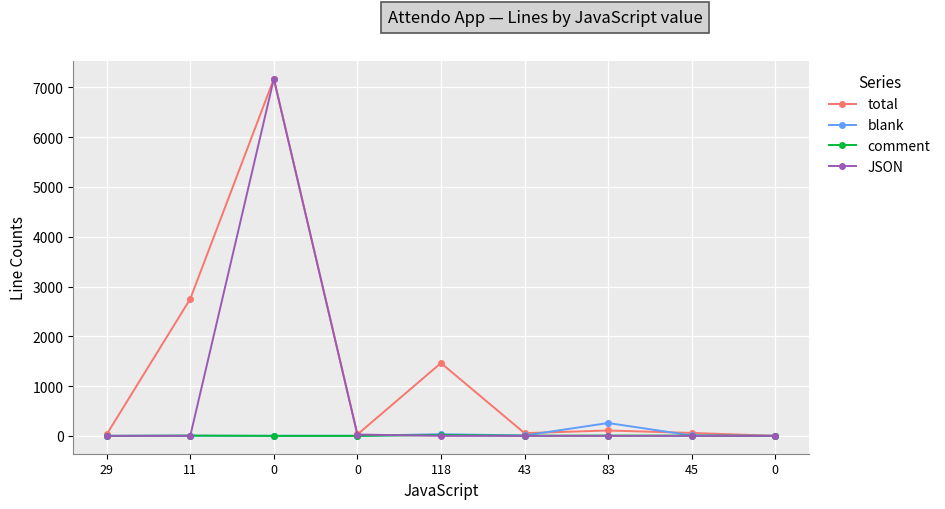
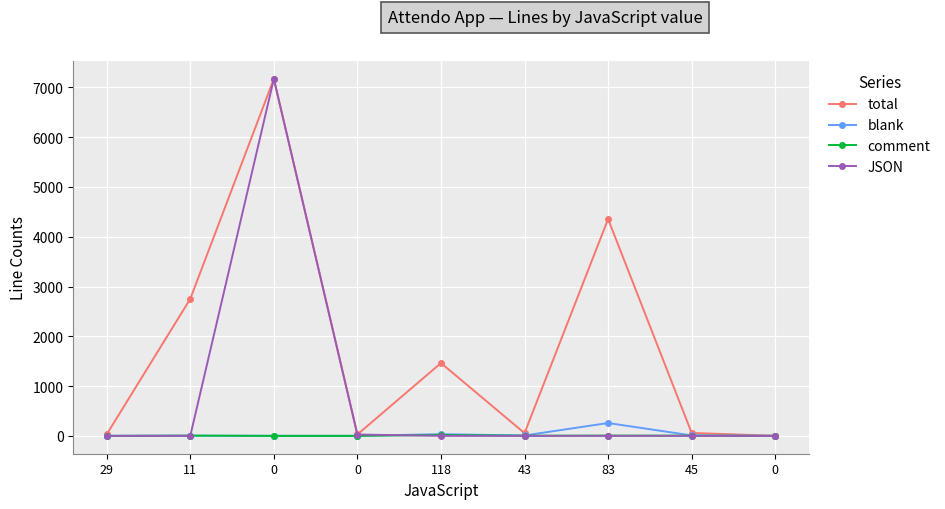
  {
    "total": {
      "11": 2800,
      "118": 1500,
-     "83": 100
+     "83": 4400
    },
    "blank": {
      "83": 300
    }
  }
